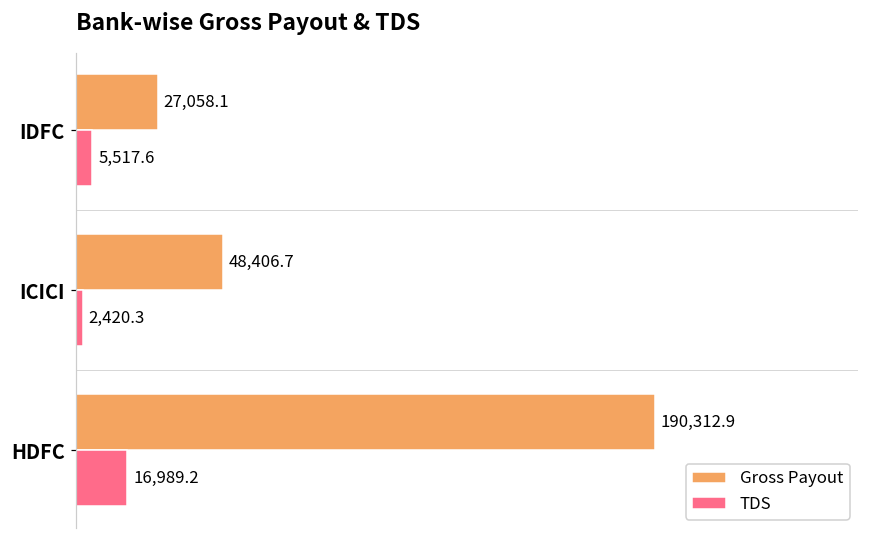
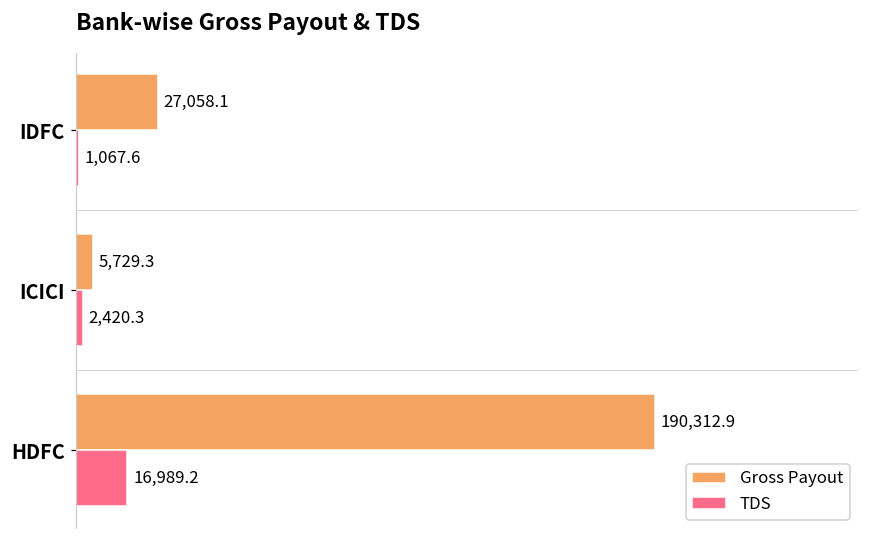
  {
    "Gross Payout": {
      "IDFC": "27,058.1",
-     "ICICI": "48,406.7",
+     "ICICI": "5,729.3",
      "HDFC": "190,312.9"
    },
    "TDS": {
-     "IDFC": "5,517.6",
+     "IDFC": "1,067.6",
      "ICICI": "2,420.3",
      "HDFC": "16,989.2"
    }
  }
